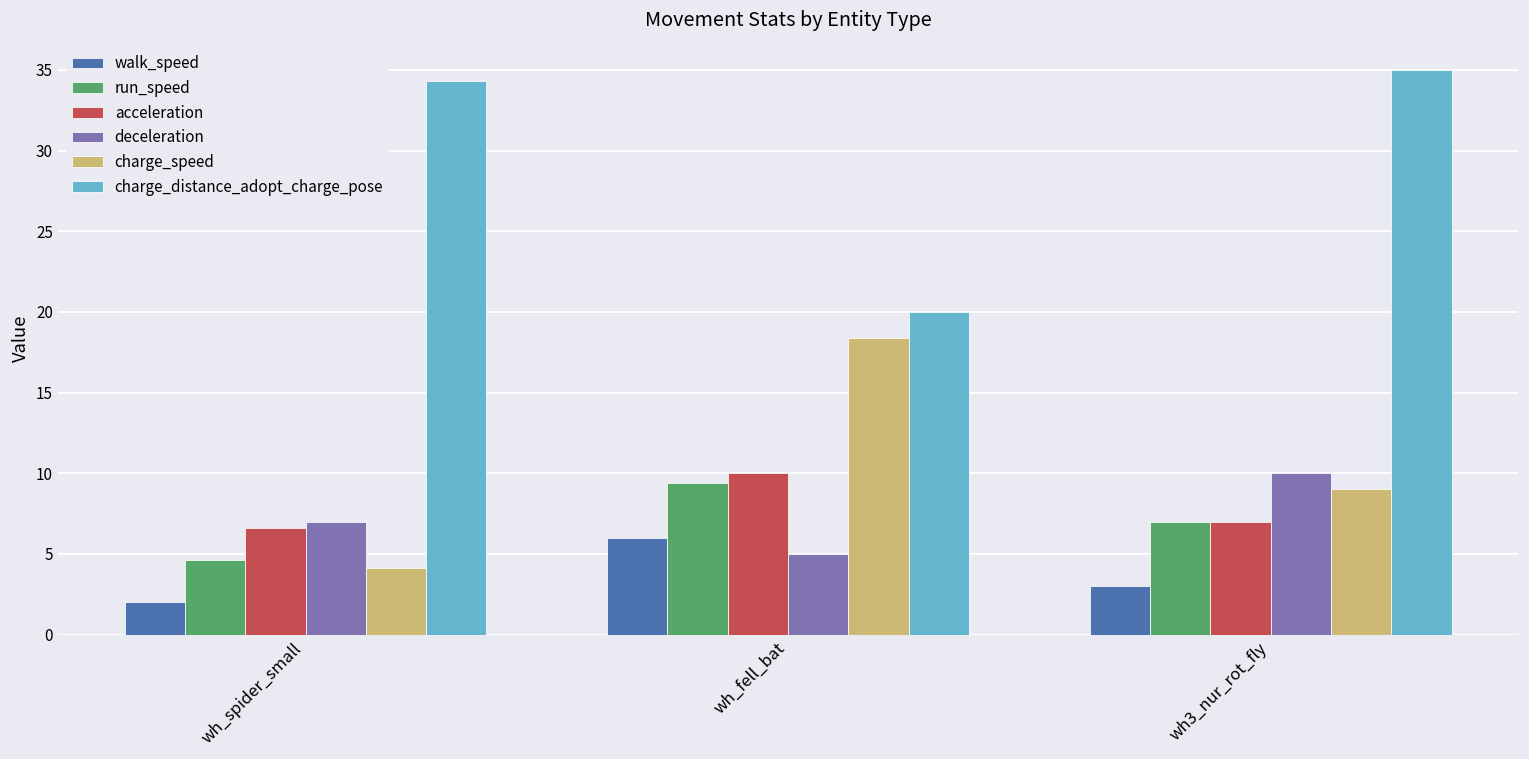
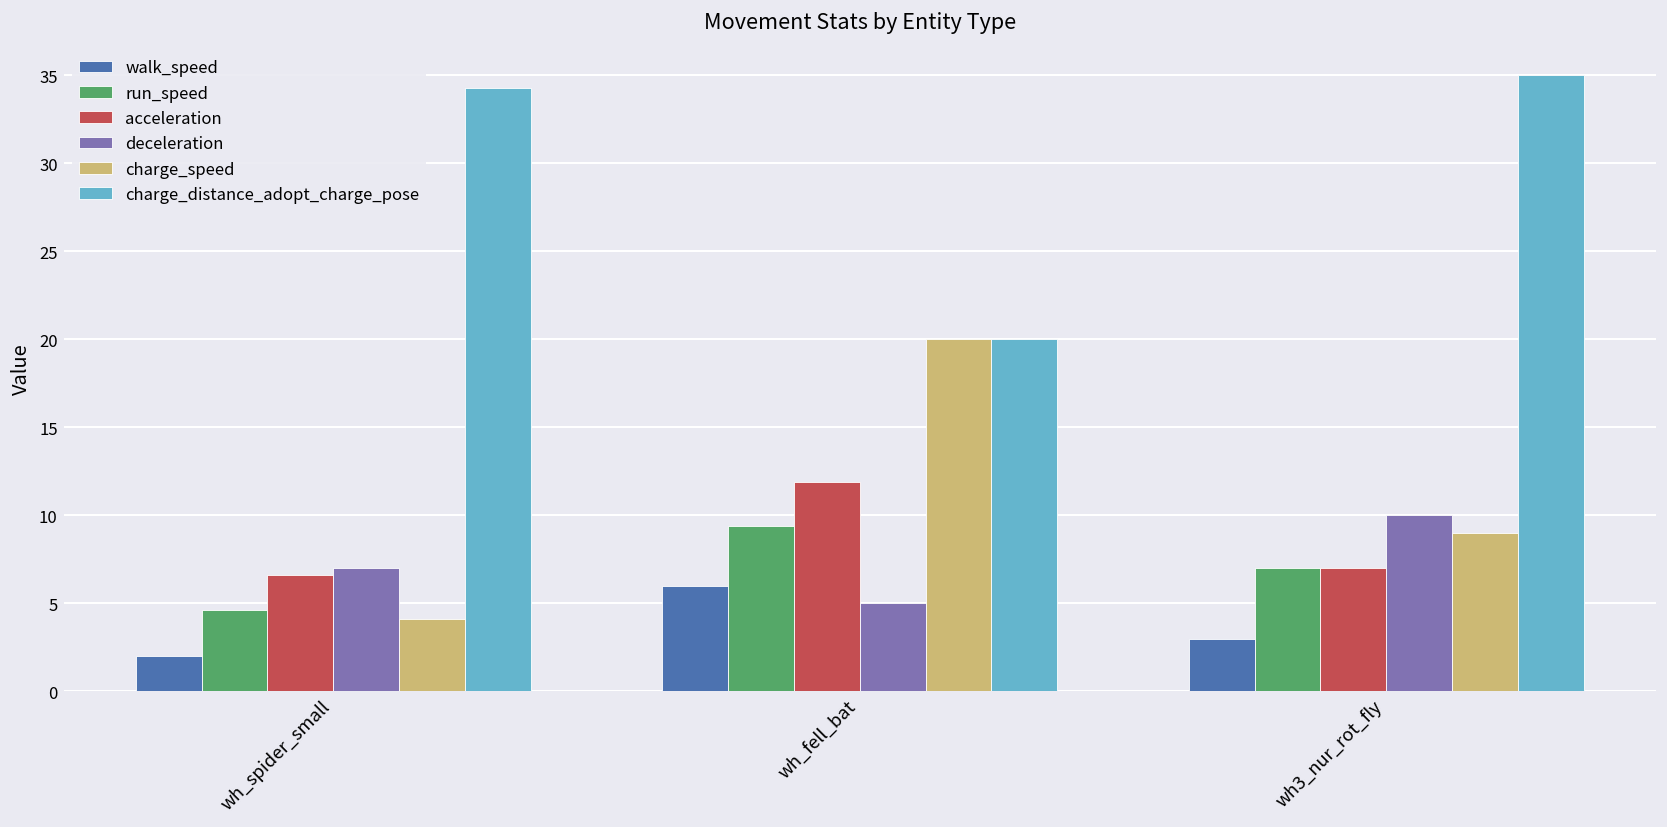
  {
    "run_speed": {
      "wh_spider_small": 4.6,
      "wh_fell_bat": 9.4,
      "wh3_nur_rot_fly": 7.0
    },
    "acceleration": {
      "wh_spider_small": 6.6,
-     "wh_fell_bat": 10.0,
+     "wh_fell_bat": 11.9,
      "wh3_nur_rot_fly": 7.0
    },
    "charge_speed": {
      "wh_spider_small": 4.1,
-     "wh_fell_bat": 18.4,
+     "wh_fell_bat": 20.0,
      "wh3_nur_rot_fly": 9.0
    },
    "charge_distance_adopt_charge_pose": {
      "wh_spider_small": 34.3,
      "wh_fell_bat": 20.0,
      "wh3_nur_rot_fly": 35.0
    }
  }
